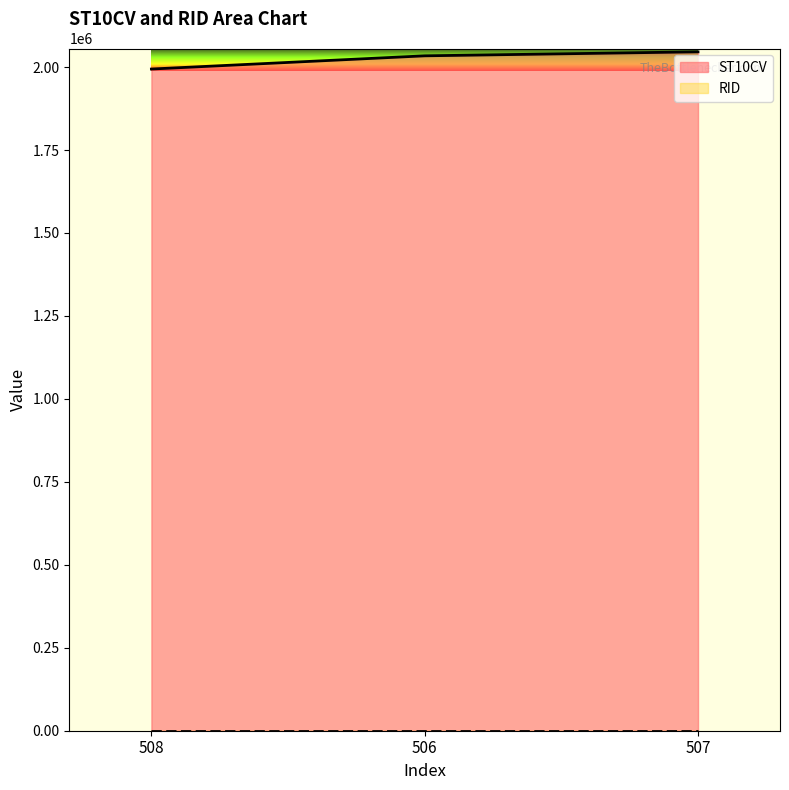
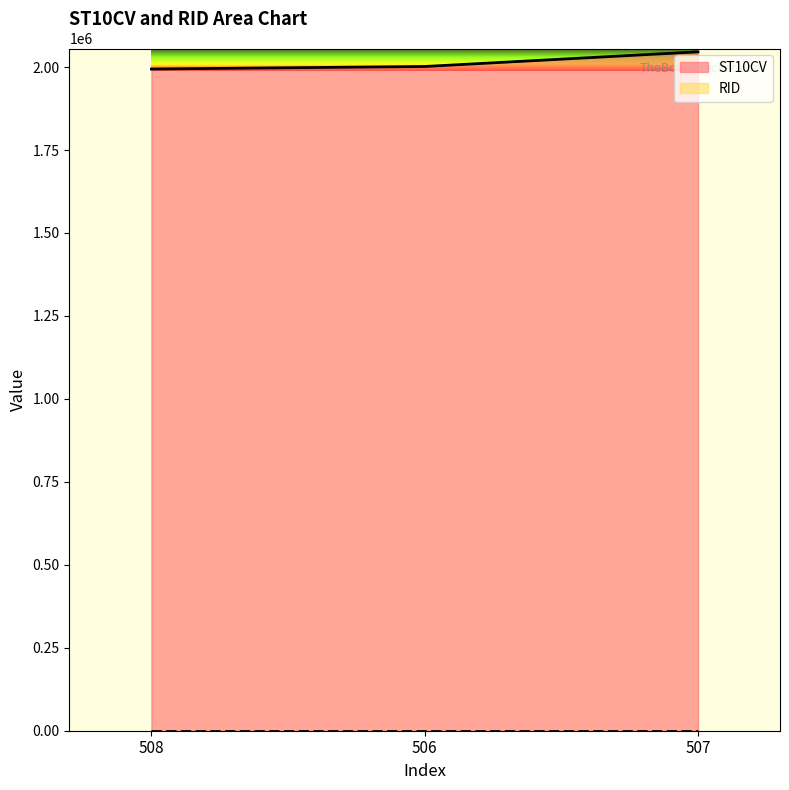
  {
    "ST10CV": {
      "508": 1990000,
-     "506": 2030000,
+     "506": 2000000,
      "507": 2050000
    },
    "RID": {
      "508": 0,
      "506": 0,
      "507": 0
    }
  }
